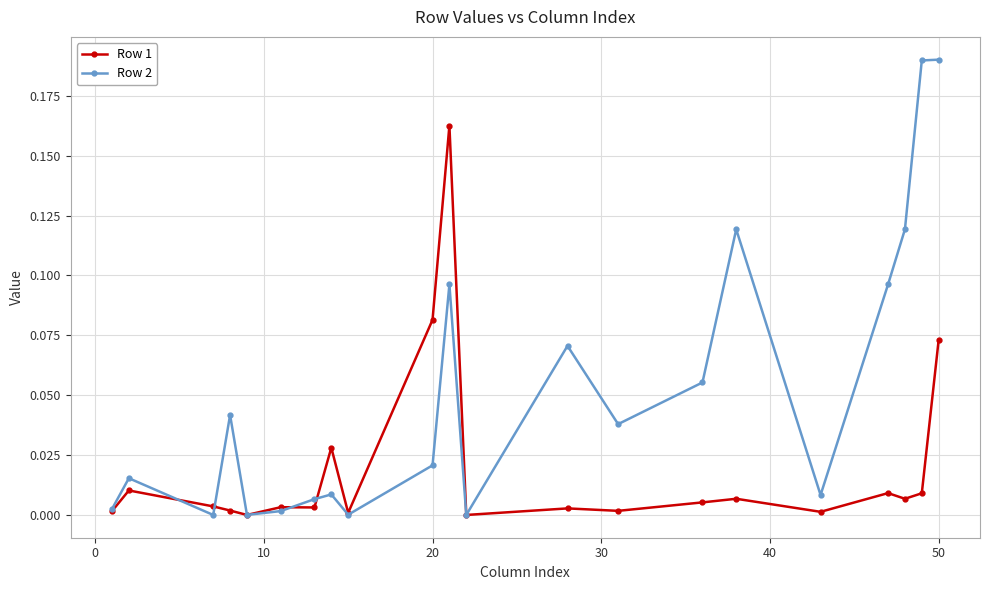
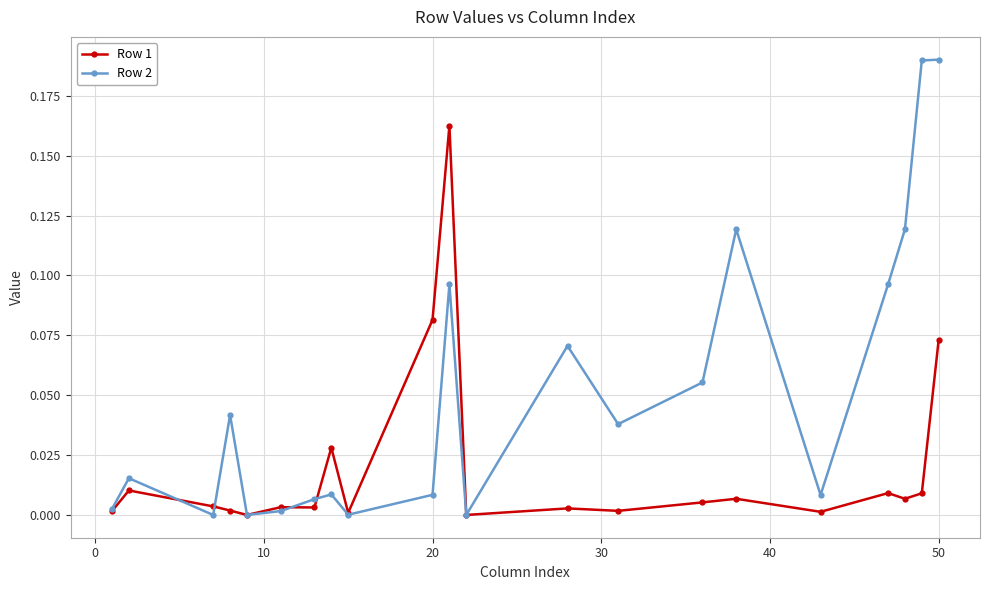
  {
    "Row 1": {
      "20": 0.081,
      "50": 0.073
    },
    "Row 2": {
-     "20": 0.021,
+     "20": 0.008,
      "50": 0.190
    }
  }
